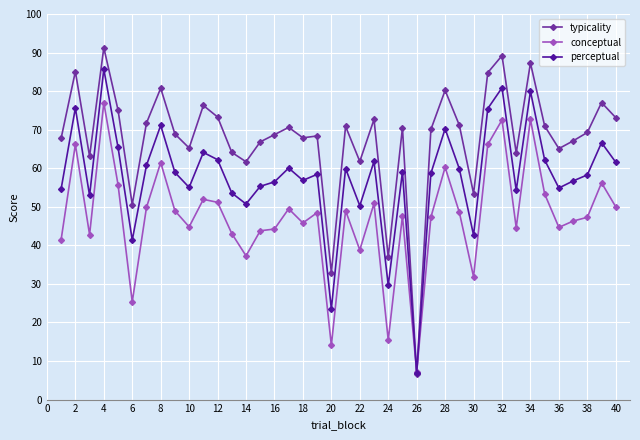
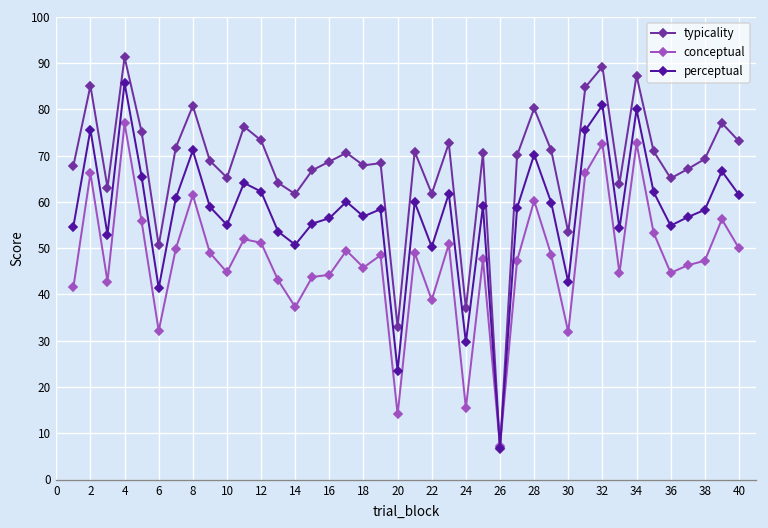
  {
    "conceptual": {
      "2": 66,
      "4": 77,
-     "6": 25,
+     "6": 32,
      "8": 61,
      "10": 45,
      "12": 51,
      "14": 37,
      "16": 44,
      "18": 46,
      "20": 14,
      "22": 39,
      "24": 15,
      "28": 60,
      "30": 32,
      "32": 73,
      "34": 73,
      "36": 45,
      "38": 47,
      "40": 50
    }
  }
